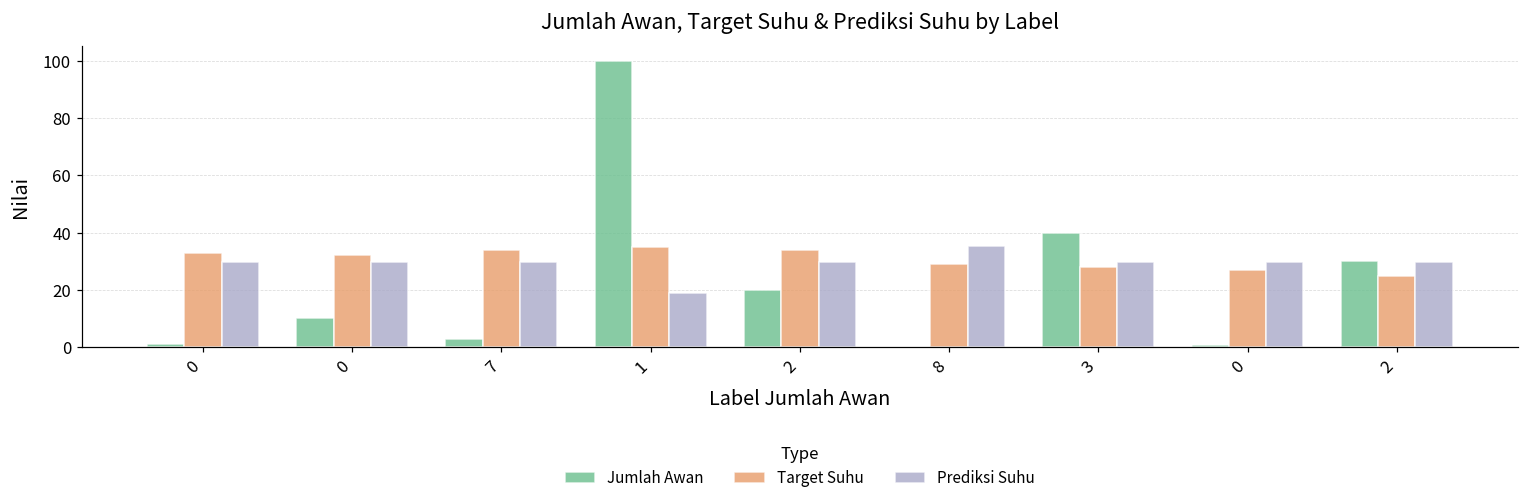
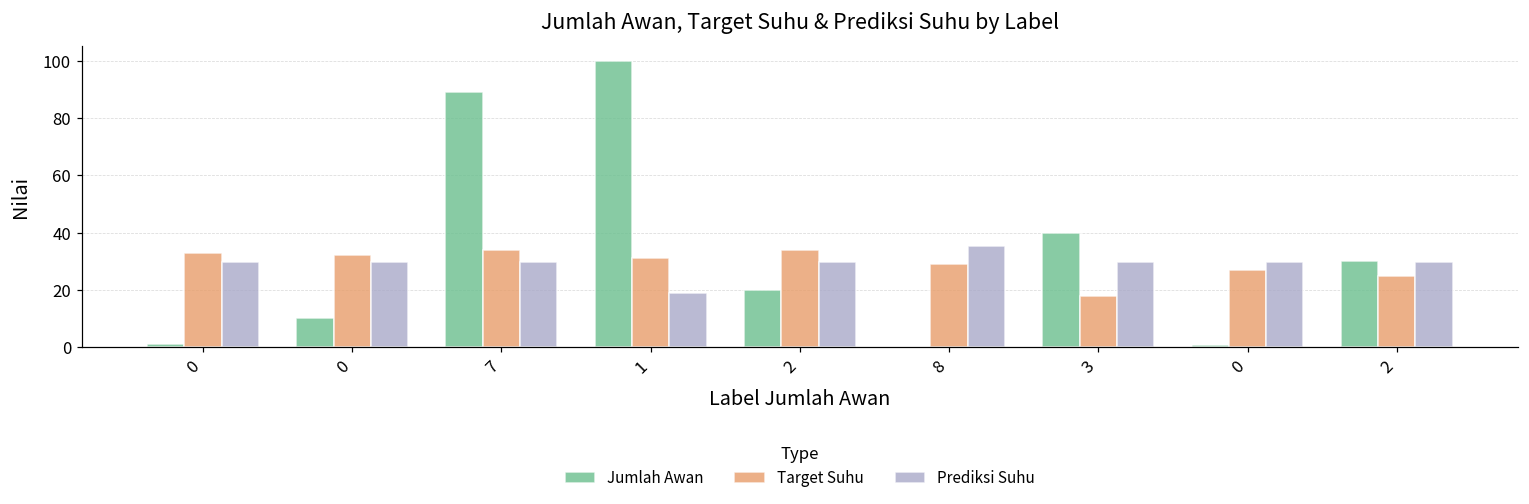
  {
    "Jumlah Awan": {
-     "7": 3,
+     "7": 89,
      "1": 100,
      "8": 0,
      "3": 40
    },
    "Target Suhu": {
      "7": 34,
-     "1": 35,
+     "1": 31,
      "8": 29,
-     "3": 28
+     "3": 18
    },
    "Prediksi Suhu": {
      "7": 30,
      "1": 19,
      "8": 35,
      "3": 30
    }
  }
